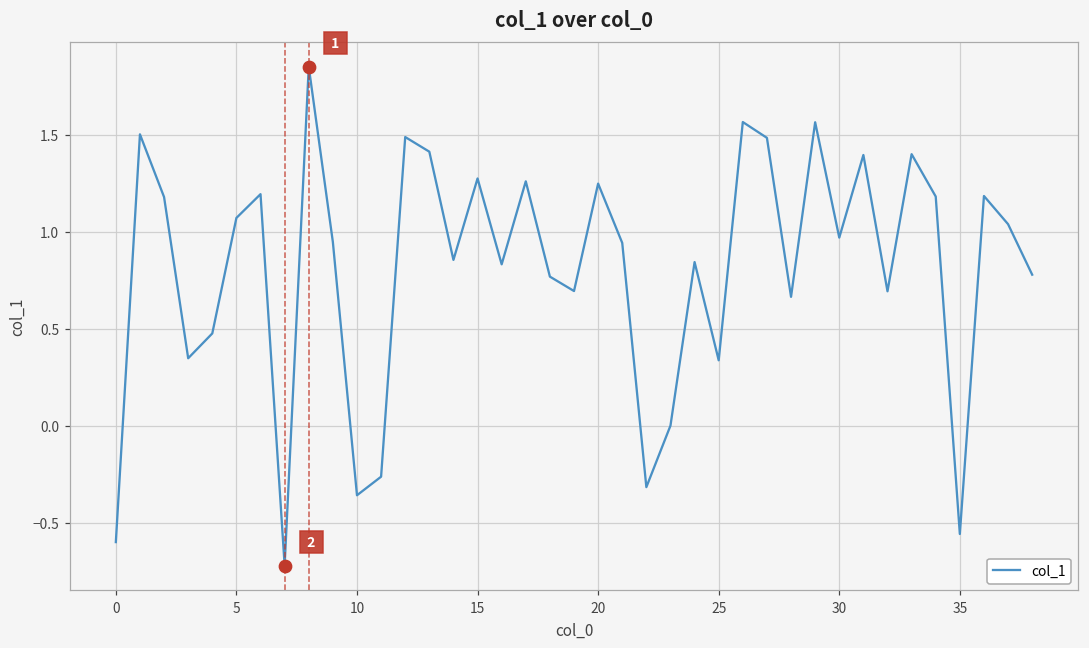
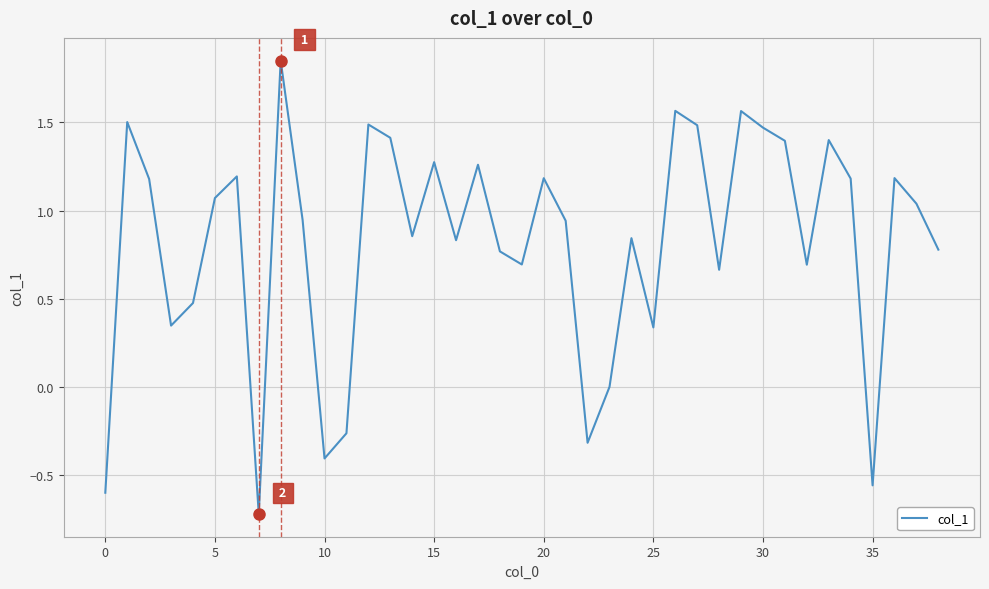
  {
    "col_1": {
      "0": -0.60,
      "5": 1.07,
-     "10": -0.36,
+     "10": -0.41,
      "15": 1.27,
-     "20": 1.25,
+     "20": 1.18,
      "25": 0.34,
-     "30": 0.97,
+     "30": 1.47,
      "35": -0.56
    }
  }
